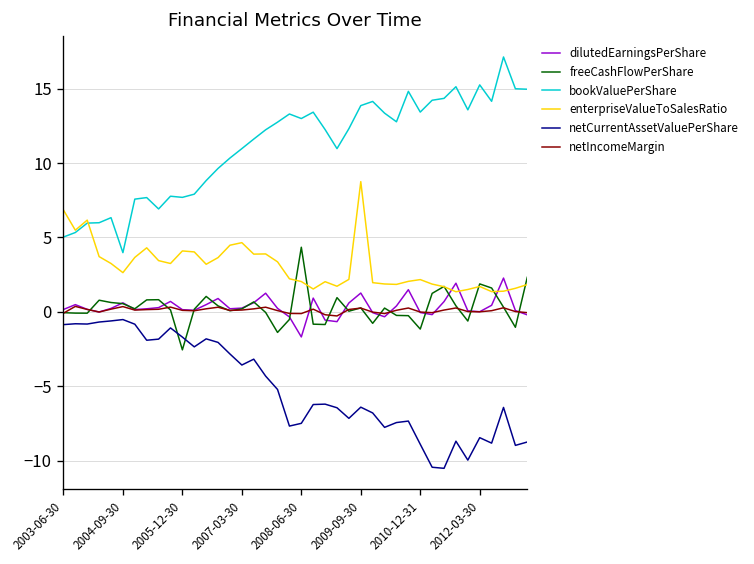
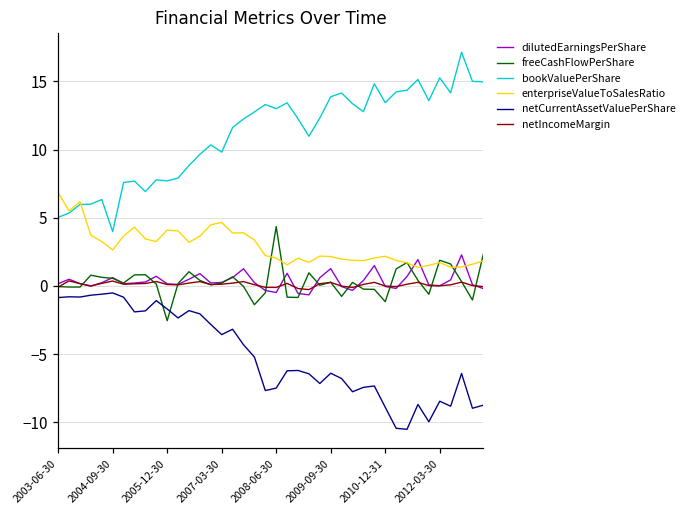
  {
    "dilutedEarningsPerShare": {
      "2003-06-30": 0.2,
-     "2008-06-30": -1.7,
+     "2008-06-30": -0.5,
      "2009-09-30": 1.3
    },
    "freeCashFlowPerShare": {
      "2005-12-30": -2.6,
      "2008-06-30": 4.3,
      "2010-12-31": -1.2
    },
    "bookValuePerShare": {
      "2003-06-30": 5.0,
      "2004-09-30": 4.0,
      "2005-12-30": 7.7,
-     "2007-03-30": 11.0,
+     "2007-03-30": 9.8,
      "2008-06-30": 13.0,
      "2009-09-30": 13.9,
      "2010-12-31": 13.4,
      "2012-03-30": 15.3
    },
    "enterpriseValueToSalesRatio": {
      "2003-06-30": 6.8,
      "2004-09-30": 2.6,
      "2005-12-30": 4.1,
      "2007-03-30": 4.7,
      "2008-06-30": 2.0,
-     "2009-09-30": 8.8,
+     "2009-09-30": 2.1,
      "2010-12-31": 2.2
    },
    "netCurrentAssetValuePerShare": {
      "2003-06-30": -0.9,
      "2004-09-30": -0.5,
      "2005-12-30": -1.7,
      "2007-03-30": -3.6,
      "2008-06-30": -7.5,
      "2009-09-30": -6.4,
      "2010-12-31": -8.9,
      "2012-03-30": -8.5
    },
    "netIncomeMargin": {
      "2008-06-30": -0.1
    }
  }
